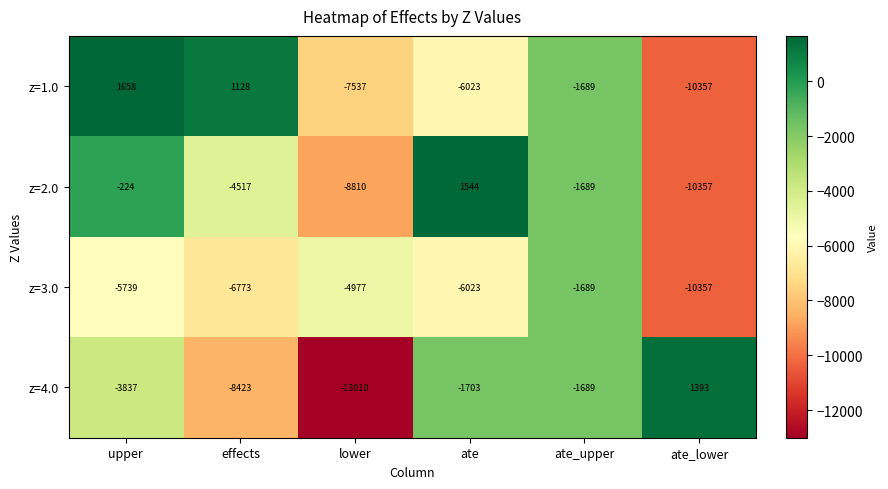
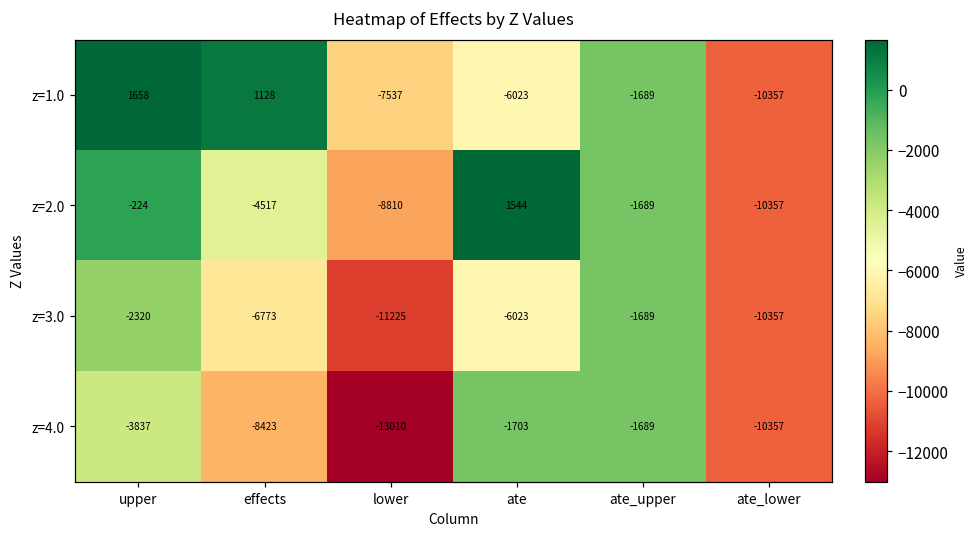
  {
    "z=1.0": {
      "upper": 1658,
      "effects": 1128,
      "lower": -7537,
      "ate": -6023,
      "ate_upper": -1689,
      "ate_lower": -10357
    },
    "z=2.0": {
      "upper": -224,
      "effects": -4517,
      "lower": -8810,
      "ate": 1544,
      "ate_upper": -1689,
      "ate_lower": -10357
    },
    "z=3.0": {
-     "upper": -5739,
+     "upper": -2320,
      "effects": -6773,
-     "lower": -4977,
+     "lower": -11225,
      "ate": -6023,
      "ate_upper": -1689,
      "ate_lower": -10357
    },
    "z=4.0": {
      "upper": -3837,
      "effects": -8423,
      "lower": -13010,
      "ate": -1703,
      "ate_upper": -1689,
-     "ate_lower": 1393
+     "ate_lower": -10357
    }
  }
